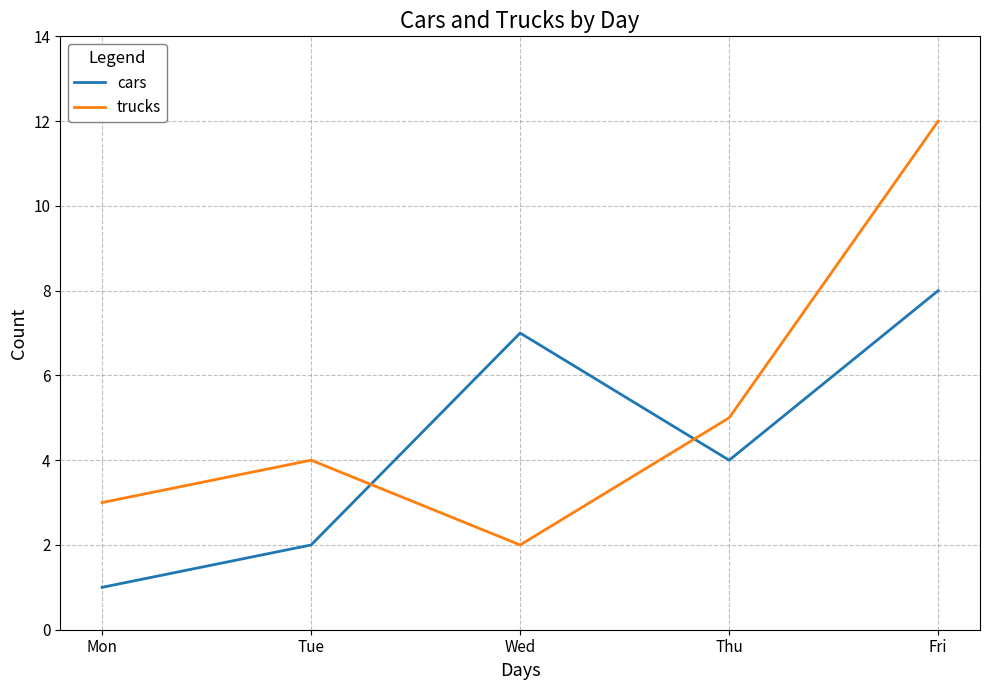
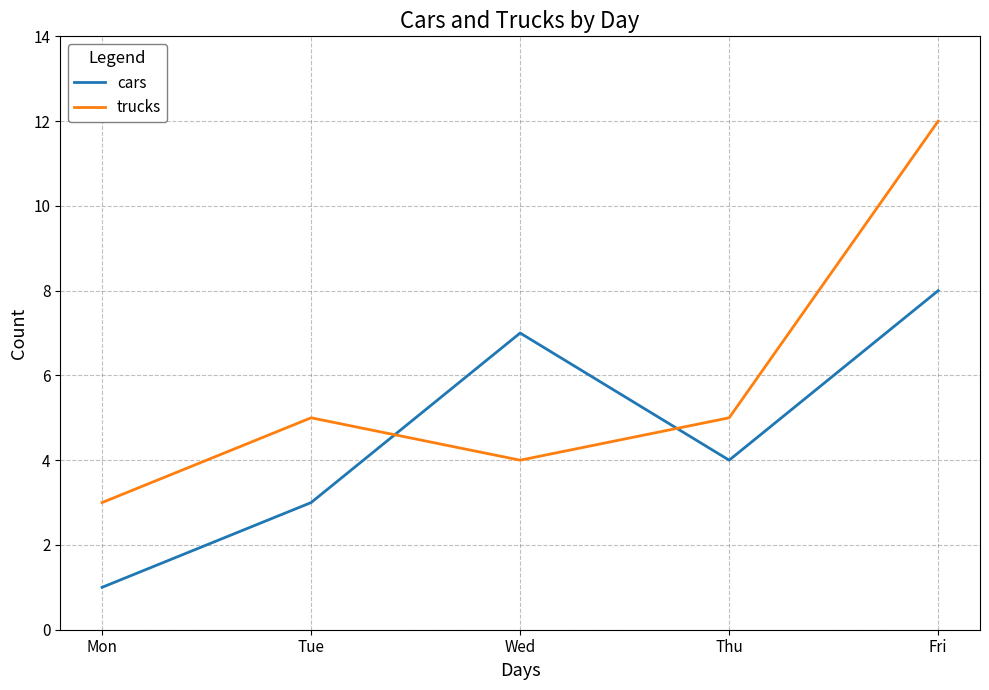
  {
    "cars": {
      "Mon": 1,
-     "Tue": 2,
+     "Tue": 3,
      "Wed": 7,
      "Thu": 4,
      "Fri": 8
    },
    "trucks": {
      "Mon": 3,
-     "Tue": 4,
-     "Wed": 2,
+     "Tue": 5,
+     "Wed": 4,
      "Thu": 5,
      "Fri": 12
    }
  }
